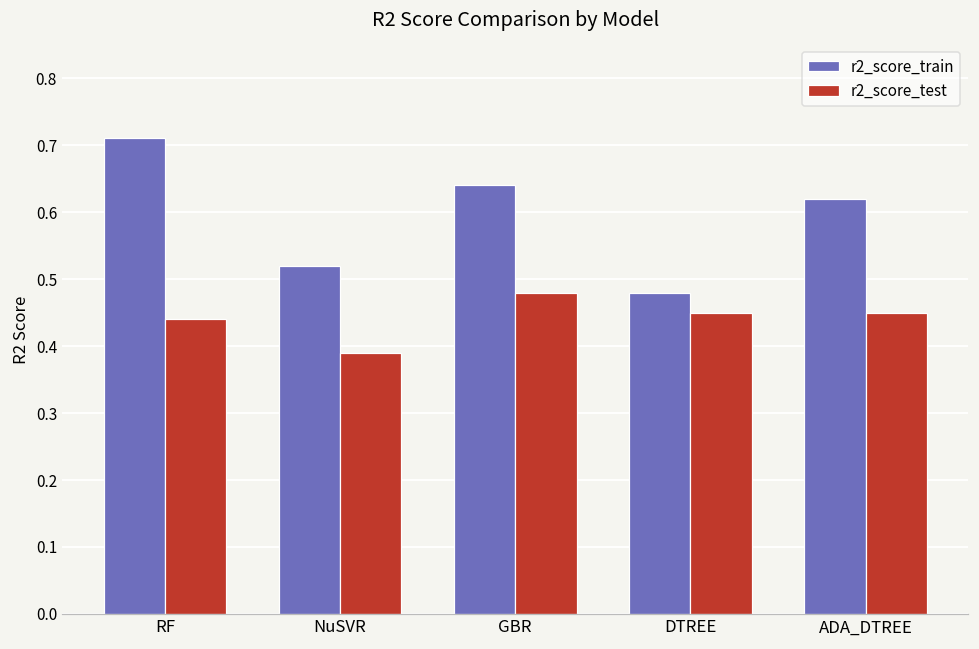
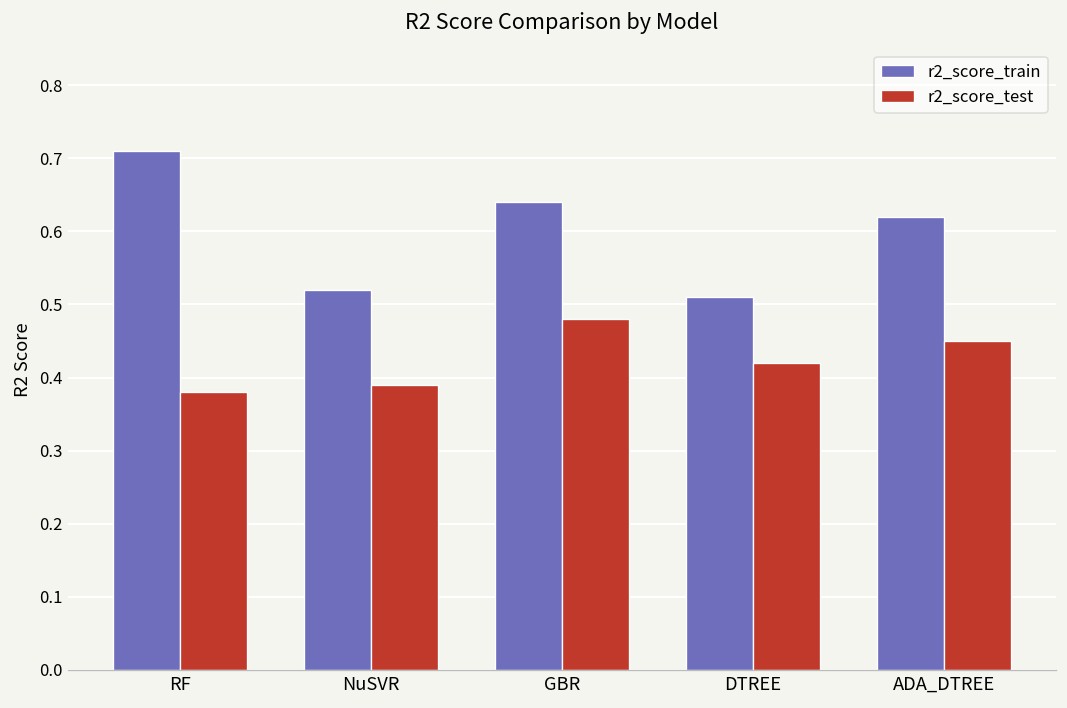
  {
    "r2_score_train": {
      "RF": 0.71,
      "NuSVR": 0.52,
      "GBR": 0.64,
-     "DTREE": 0.48,
+     "DTREE": 0.51,
      "ADA_DTREE": 0.62
    },
    "r2_score_test": {
-     "RF": 0.44,
+     "RF": 0.38,
      "NuSVR": 0.39,
      "GBR": 0.48,
-     "DTREE": 0.45,
+     "DTREE": 0.42,
      "ADA_DTREE": 0.45
    }
  }
